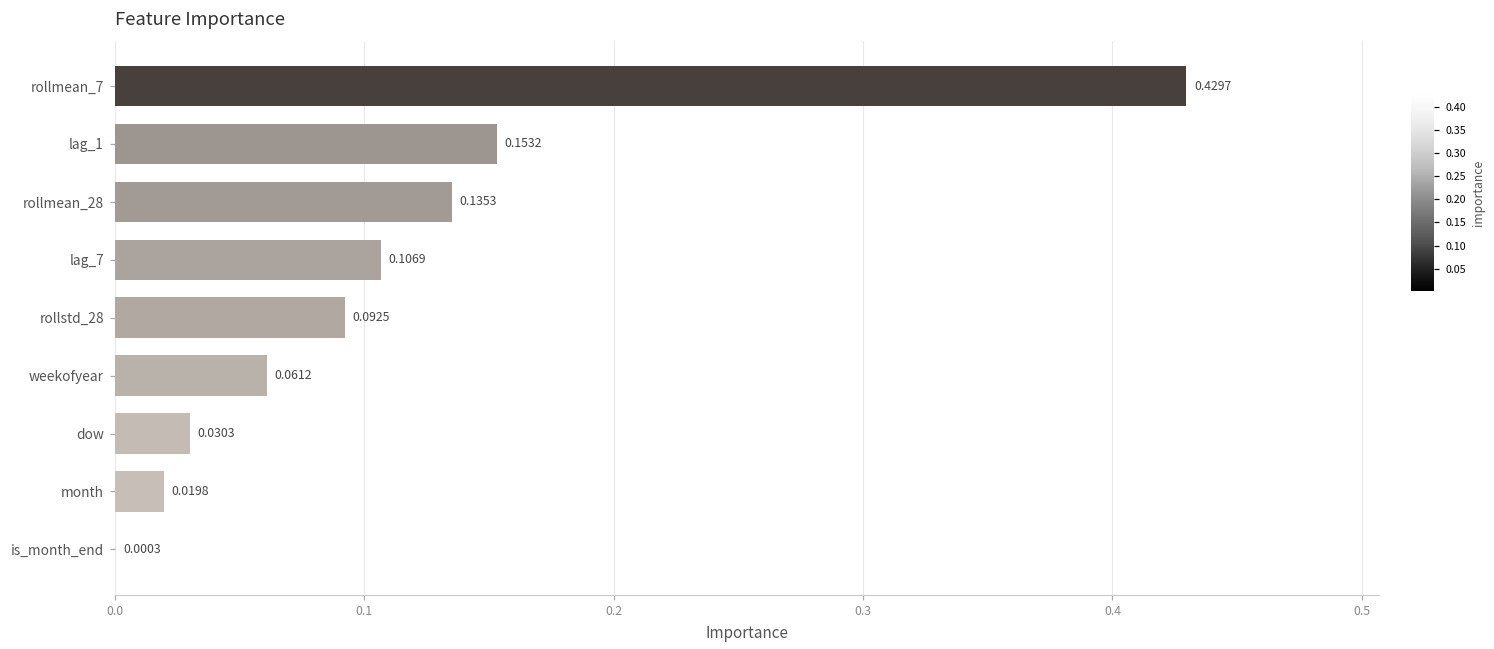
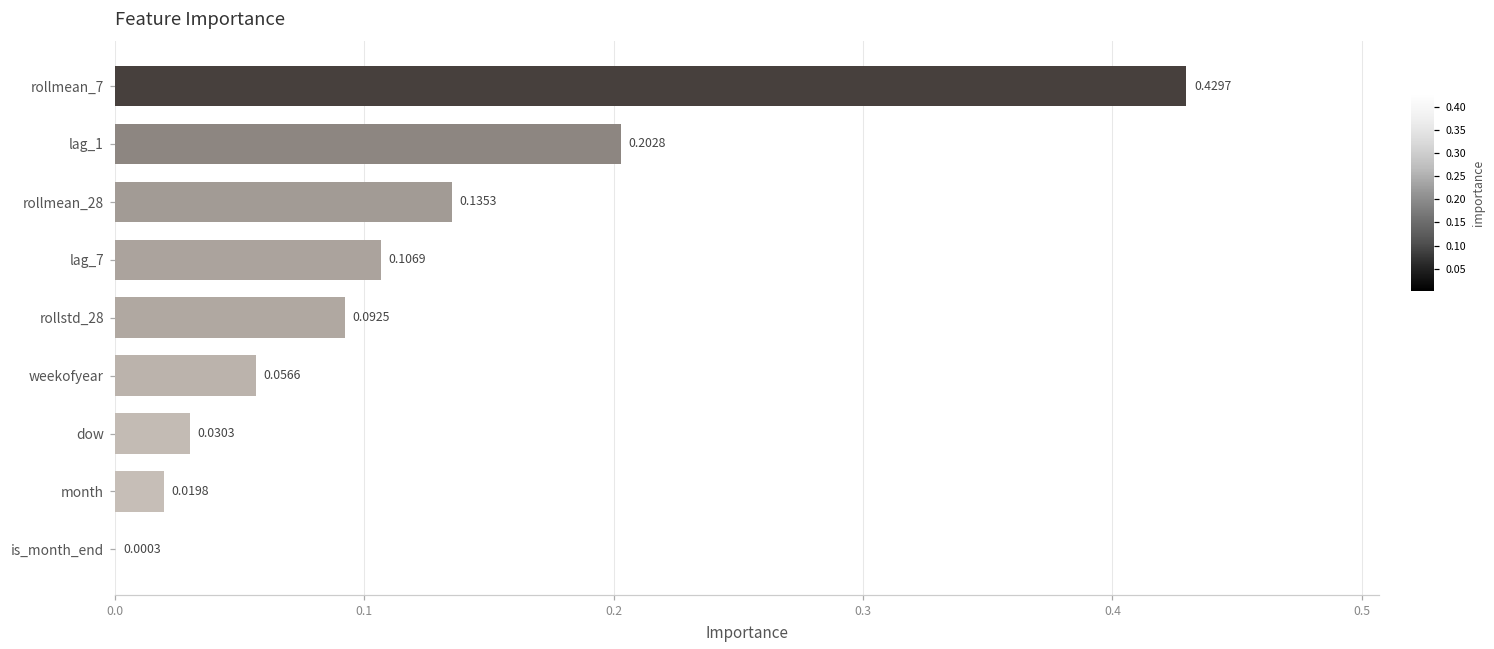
  {
    "rollmean_7": 0.4297,
-   "lag_1": 0.1532,
+   "lag_1": 0.2028,
    "rollmean_28": 0.1353,
    "lag_7": 0.1069,
    "rollstd_28": 0.0925,
-   "weekofyear": 0.0612,
+   "weekofyear": 0.0566,
    "dow": 0.0303,
    "month": 0.0198,
    "is_month_end": 0.0003
  }
